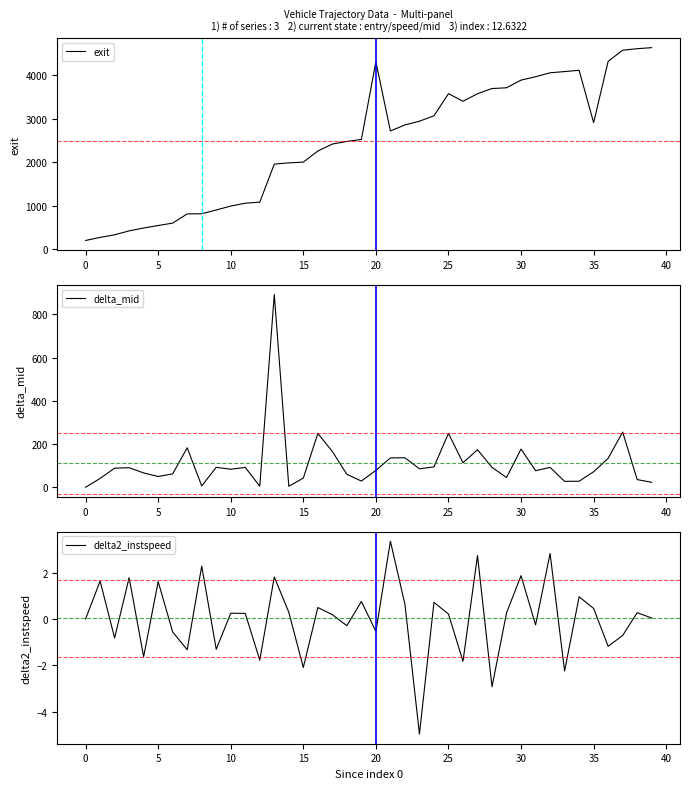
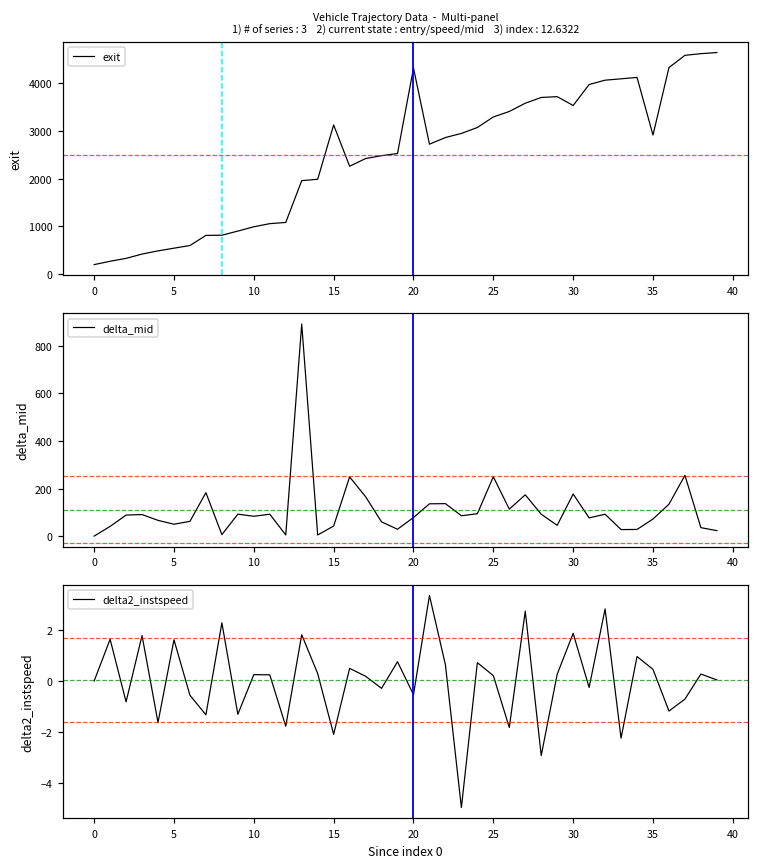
  {
    "Vehicle Trajectory Data - Multi-panel 1) # of series : 3 2) current state : entry/speed/mid 3) index : 12.6322": {
      "0": 200,
      "5": 500,
      "10": 1000,
-     "15": 2000,
+     "15": 3100,
      "20": 4300,
-     "25": 3600,
-     "30": 3900,
+     "25": 3300,
+     "30": 3500,
      "35": 2900
    }
  }
